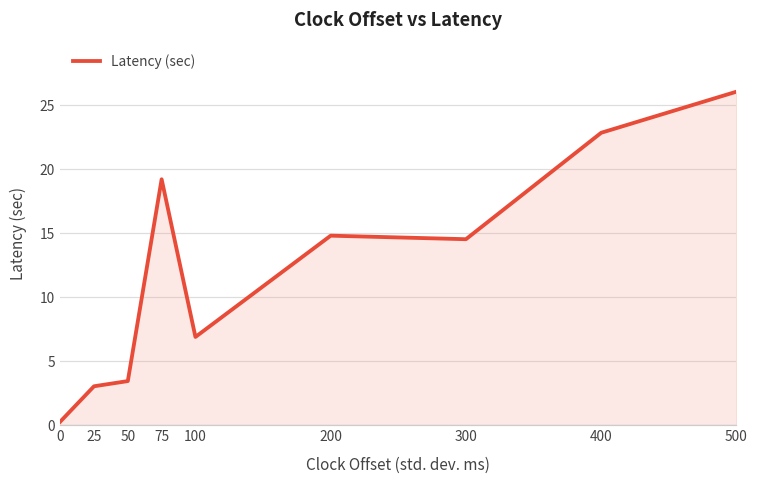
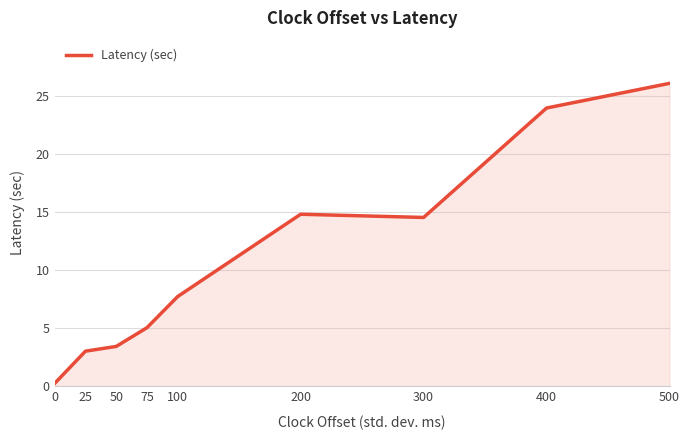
  {
    "0": 0.3,
    "25": 3.0,
    "50": 3.4,
-   "75": 19.2,
-   "100": 6.9,
+   "75": 5.0,
+   "100": 7.7,
    "200": 14.8,
    "300": 14.5,
-   "400": 22.8,
+   "400": 23.9,
    "500": 26.0
  }
